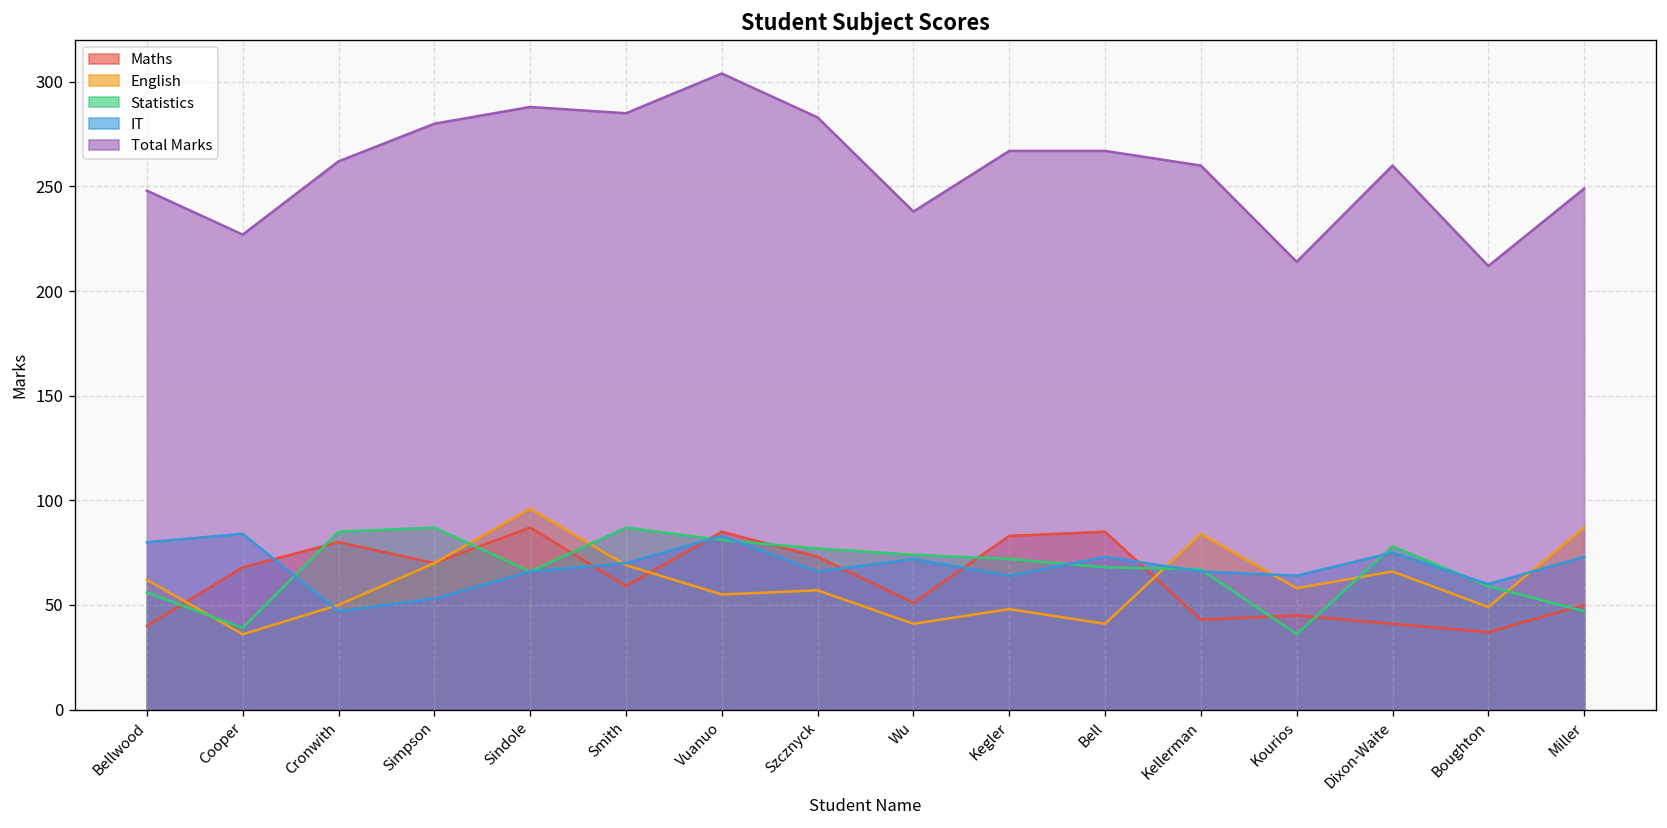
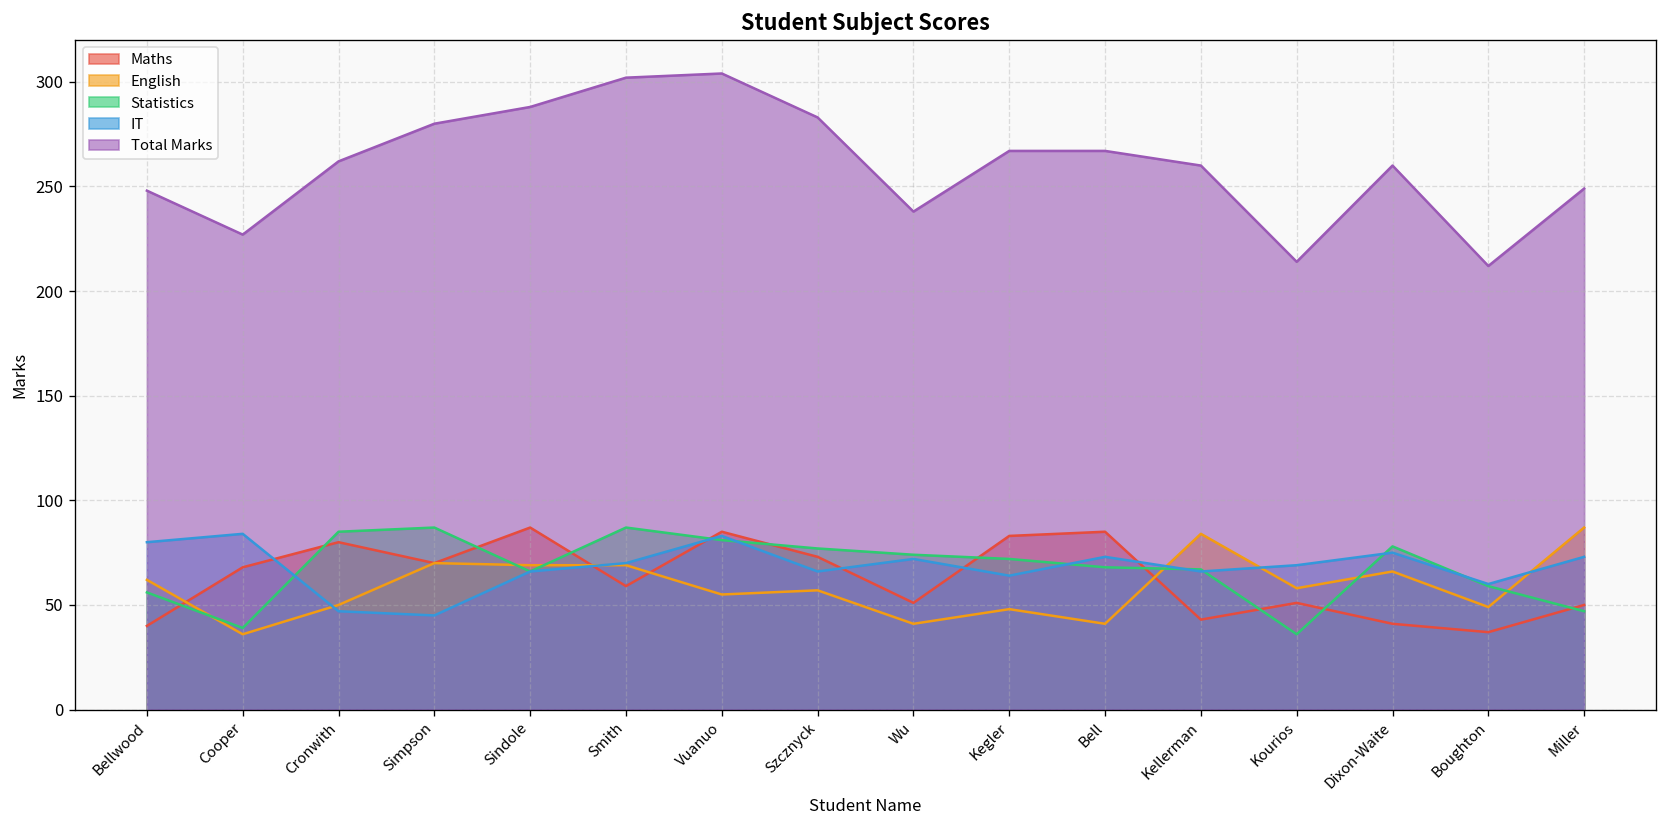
  {
    "Maths": {
      "Bellwood": 40,
      "Cooper": 68,
      "Cronwith": 80,
      "Sindole": 87,
      "Smith": 59,
      "Vuanuo": 85,
      "Szcznyck": 73,
      "Wu": 51,
      "Kegler": 83,
      "Bell": 85,
      "Kellerman": 43,
-     "Kourios": 45,
+     "Kourios": 51,
      "Dixon-Waite": 41,
      "Boughton": 37,
      "Miller": 50
    },
    "English": {
      "Bellwood": 62,
      "Cooper": 36,
      "Cronwith": 50,
-     "Sindole": 96,
+     "Sindole": 69,
      "Vuanuo": 55,
      "Szcznyck": 57,
      "Wu": 41,
      "Kegler": 48,
      "Bell": 41,
      "Kellerman": 84,
      "Kourios": 58,
      "Dixon-Waite": 66,
      "Boughton": 49,
      "Miller": 87
    },
    "Statistics": {
      "Bellwood": 56,
      "Cooper": 39,
      "Cronwith": 85,
      "Simpson": 87,
      "Smith": 87,
      "Vuanuo": 81,
      "Szcznyck": 77,
      "Wu": 74,
      "Kegler": 72,
      "Bell": 68,
      "Kourios": 36,
      "Dixon-Waite": 78,
      "Miller": 47
    },
    "IT": {
      "Bellwood": 80,
      "Cooper": 84,
      "Cronwith": 47,
-     "Simpson": 53,
+     "Simpson": 45,
      "Vuanuo": 83,
      "Szcznyck": 66,
      "Wu": 72,
      "Kegler": 64,
      "Bell": 73,
-     "Kourios": 64,
+     "Kourios": 69,
      "Dixon-Waite": 75,
      "Miller": 73
    },
    "Total Marks": {
      "Bellwood": 248,
      "Cooper": 227,
      "Cronwith": 262,
      "Simpson": 280,
      "Sindole": 288,
-     "Smith": 285,
+     "Smith": 302,
      "Vuanuo": 304,
      "Szcznyck": 283,
      "Wu": 238,
      "Kegler": 267,
      "Bell": 267,
      "Kellerman": 260,
      "Kourios": 214,
      "Dixon-Waite": 260,
      "Boughton": 212,
      "Miller": 249
    }
  }
